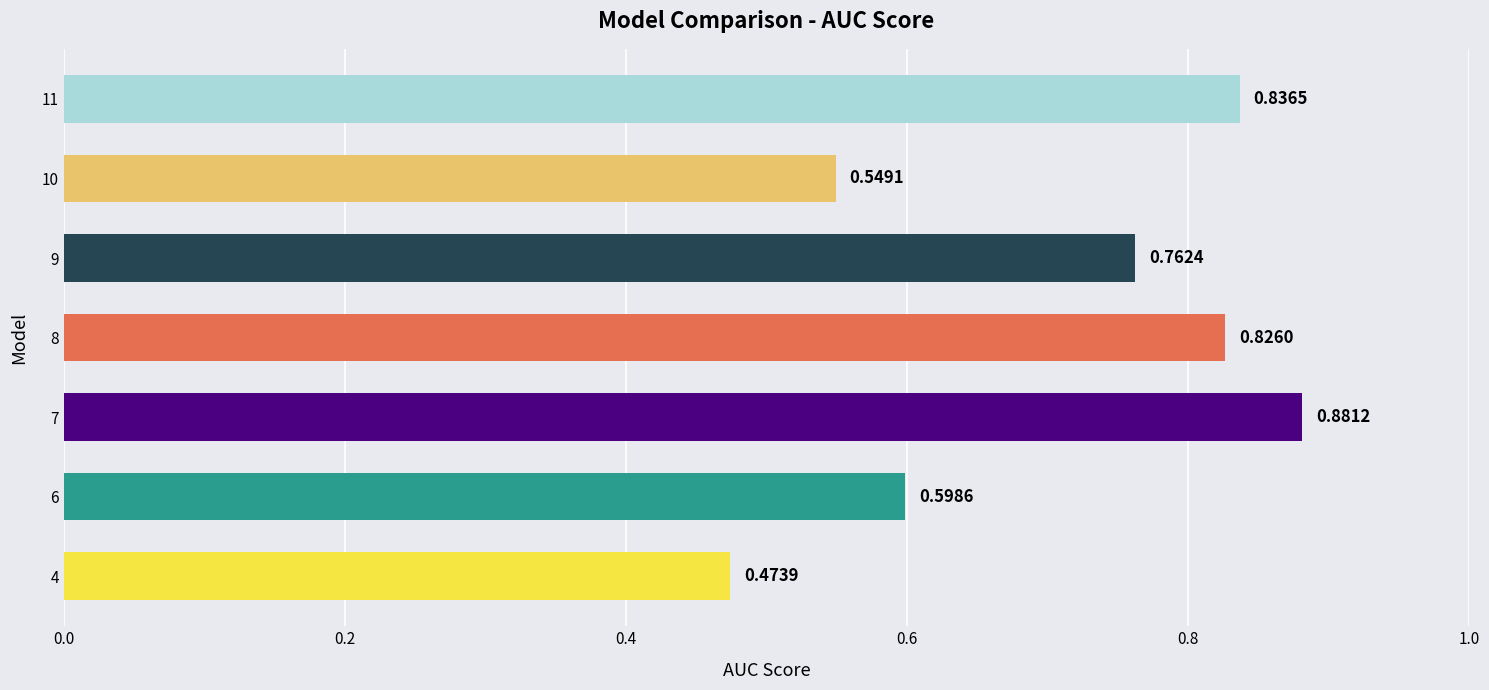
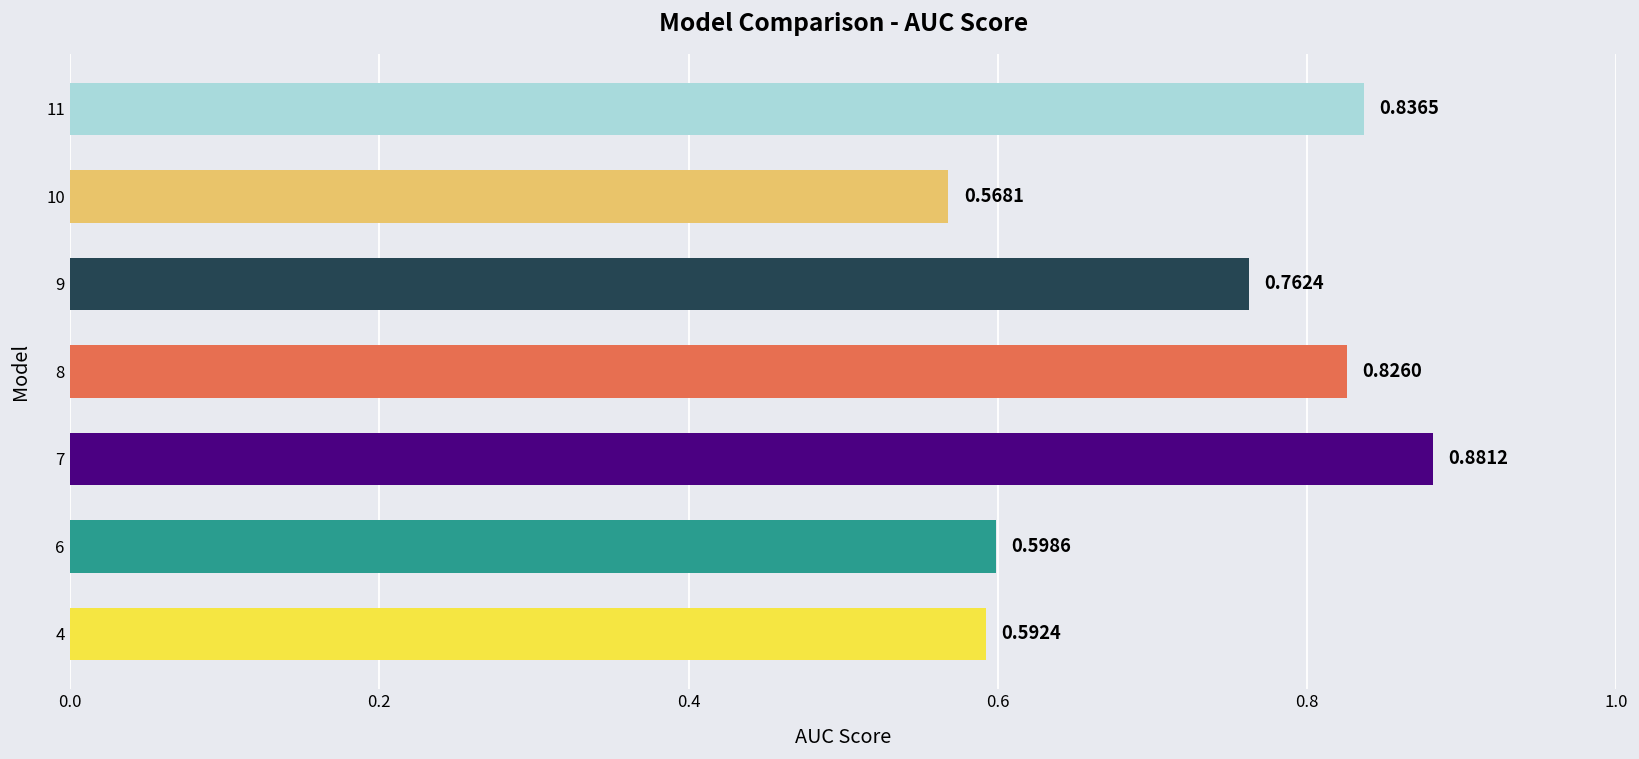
  {
    "11": 0.8365,
-   "10": 0.5491,
+   "10": 0.5681,
    "9": 0.7624,
    "8": 0.8260,
    "7": 0.8812,
    "6": 0.5986,
-   "4": 0.4739
+   "4": 0.5924
  }
